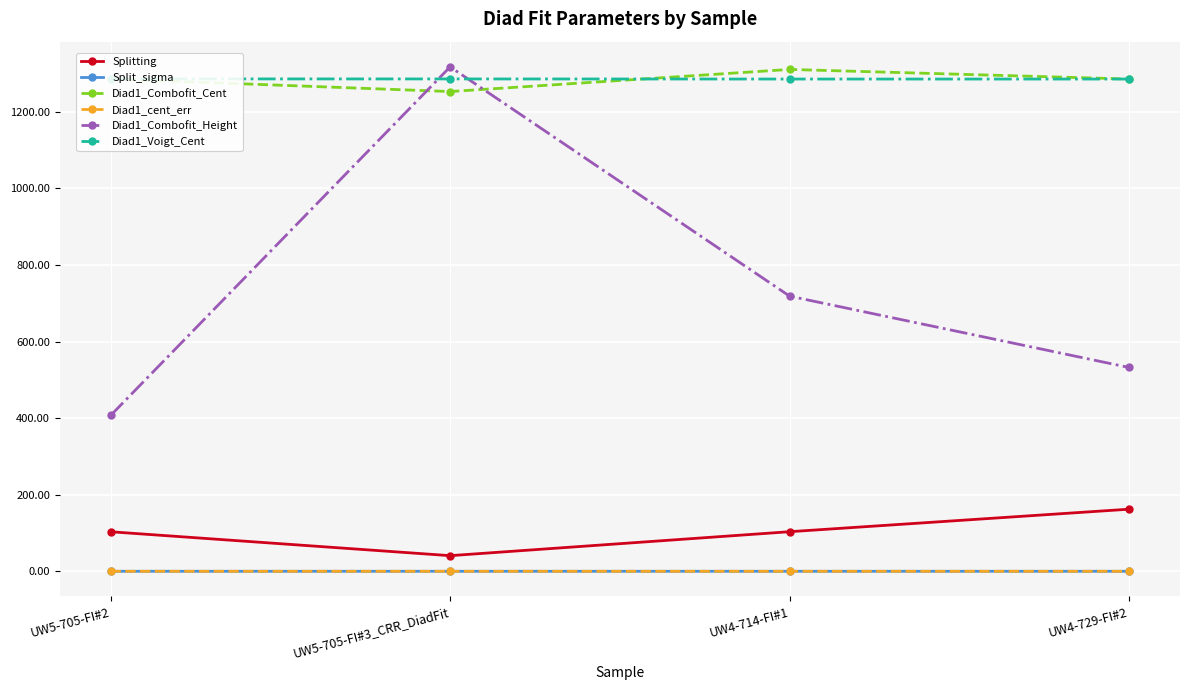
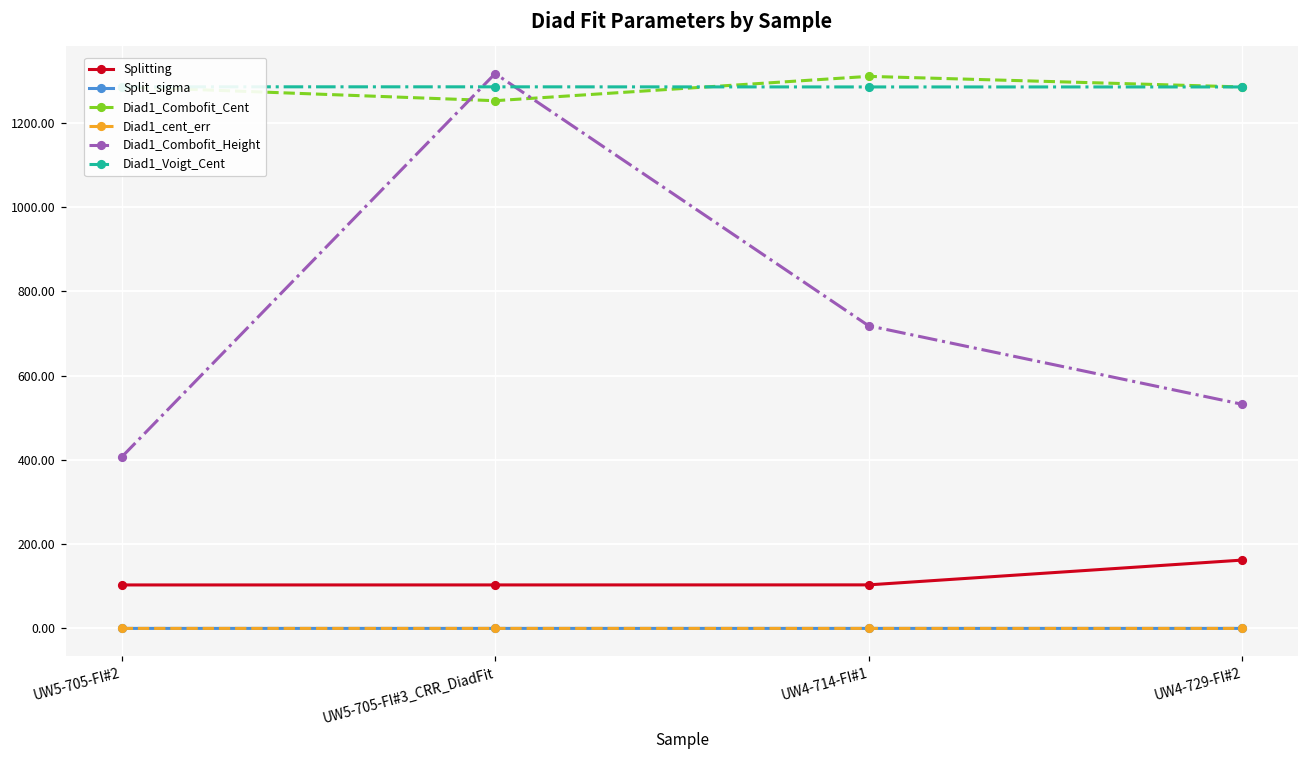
  {
    "Splitting": {
      "UW5-705-FI#2": 100,
-     "UW5-705-FI#3_CRR_DiadFit": 40,
+     "UW5-705-FI#3_CRR_DiadFit": 100,
      "UW4-714-FI#1": 100,
      "UW4-729-FI#2": 160
    },
    "Diad1_cent_err": {
      "UW5-705-FI#2": 0,
      "UW5-705-FI#3_CRR_DiadFit": 0,
      "UW4-714-FI#1": 0,
      "UW4-729-FI#2": 0
    },
    "Diad1_Combofit_Cent": {
      "UW5-705-FI#3_CRR_DiadFit": 1250,
      "UW4-714-FI#1": 1310
    },
    "Diad1_Combofit_Height": {
      "UW5-705-FI#2": 410,
      "UW5-705-FI#3_CRR_DiadFit": 1320,
      "UW4-714-FI#1": 720,
      "UW4-729-FI#2": 530
    },
    "Diad1_Voigt_Cent": {
      "UW5-705-FI#3_CRR_DiadFit": 1290,
      "UW4-714-FI#1": 1290
    }
  }
